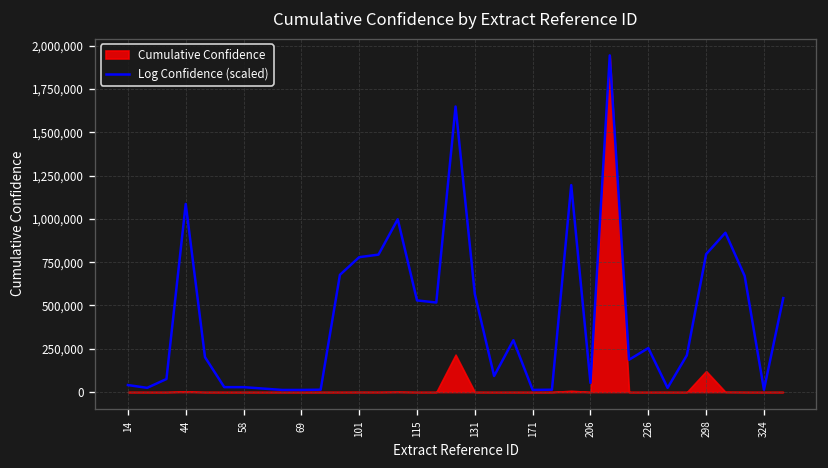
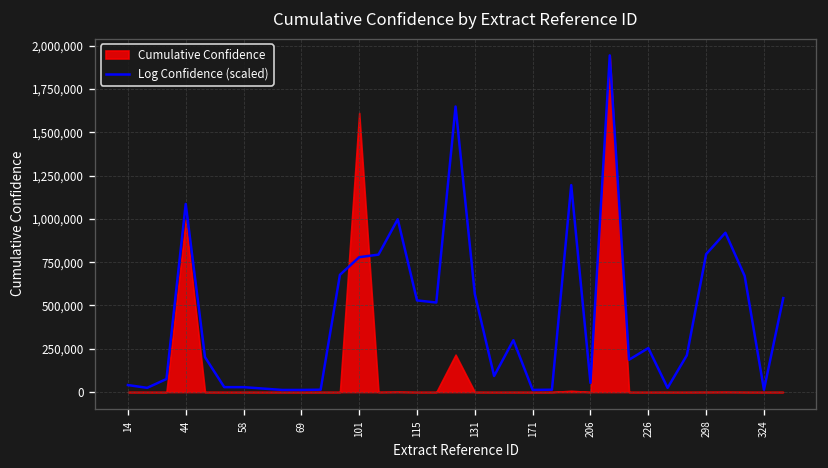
  {
    "Cumulative Confidence": {
-     "44": "0",
-     "101": "0",
-     "298": "120,000"
+     "44": "990,000",
+     "101": "1,610,000",
+     "298": "0"
    },
    "Log Confidence (scaled)": {
      "44": "1,090,000",
      "58": "30,000",
      "101": "780,000",
      "115": "530,000",
      "131": "570,000",
      "206": "50,000",
      "226": "250,000",
      "298": "800,000"
    }
  }
